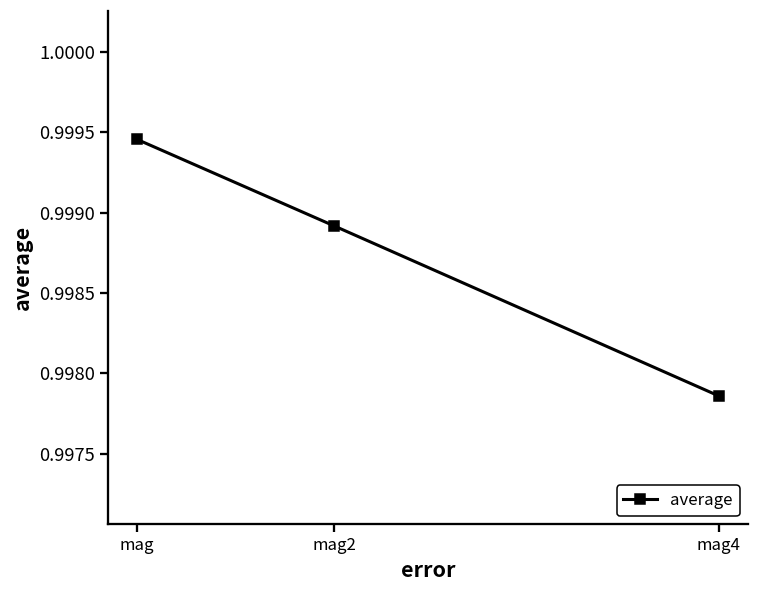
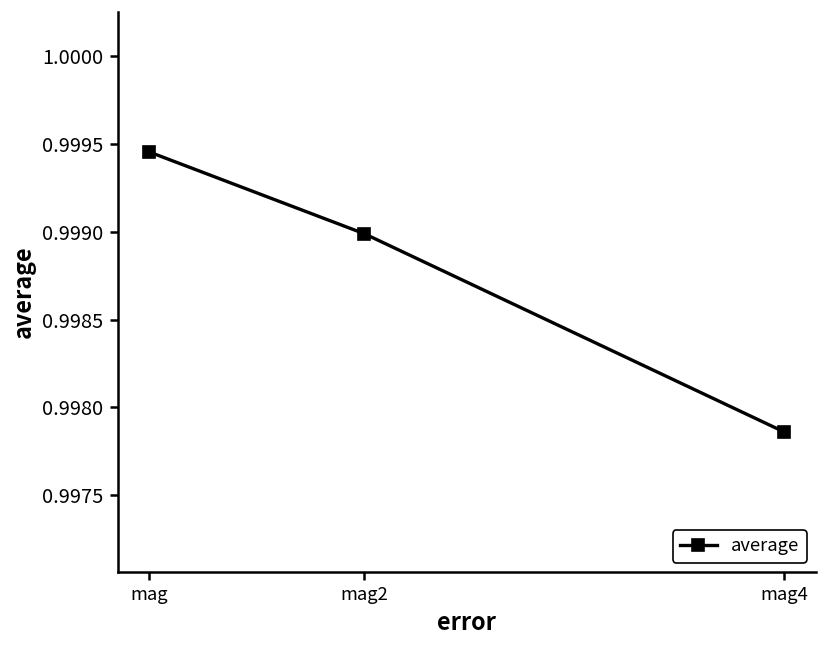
  {
    "mag": 0.99946,
-   "mag2": 0.99892,
+   "mag2": 0.99899,
    "mag4": 0.99786
  }
